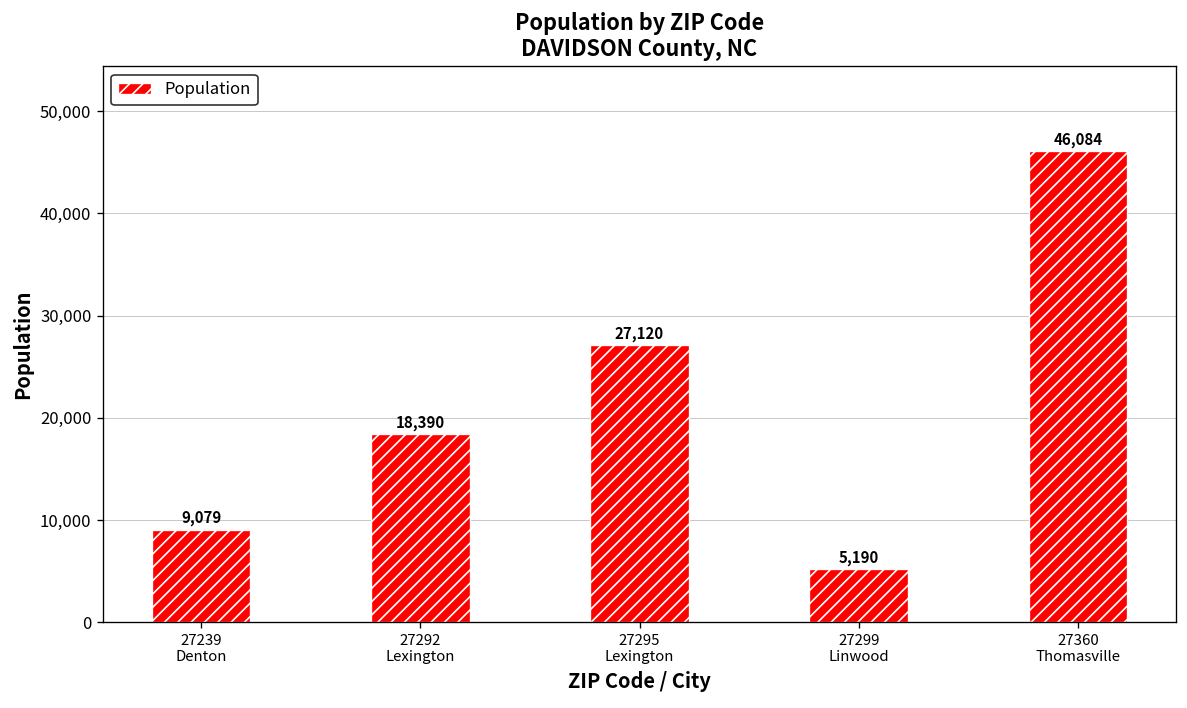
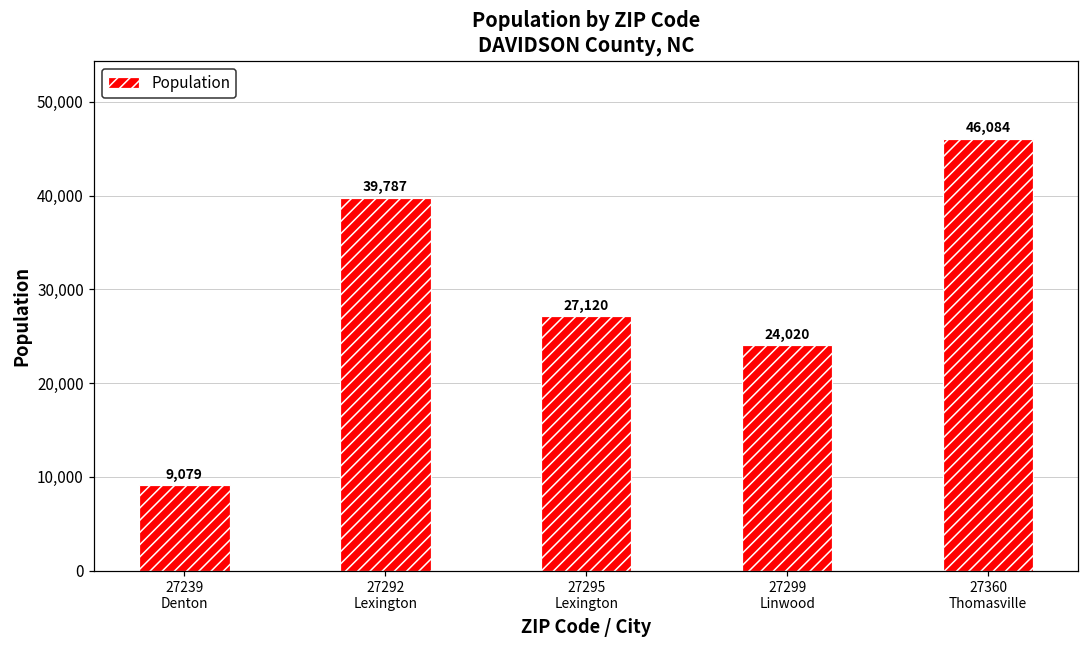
  {
    "27239 Denton": "9,079",
-   "27292 Lexington": "18,390",
+   "27292 Lexington": "39,787",
    "27295 Lexington": "27,120",
-   "27299 Linwood": "5,190",
+   "27299 Linwood": "24,020",
    "27360 Thomasville": "46,084"
  }
